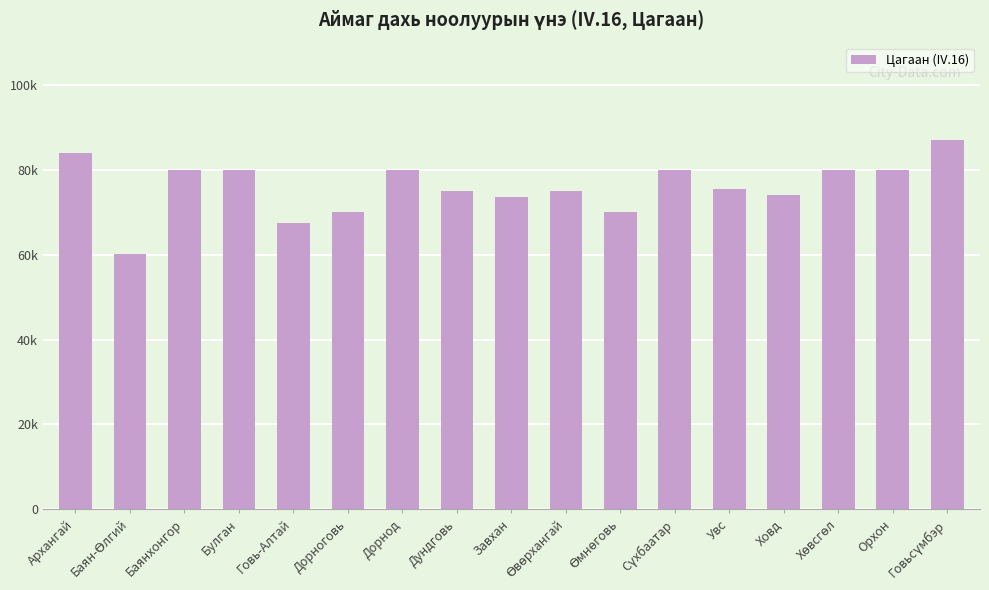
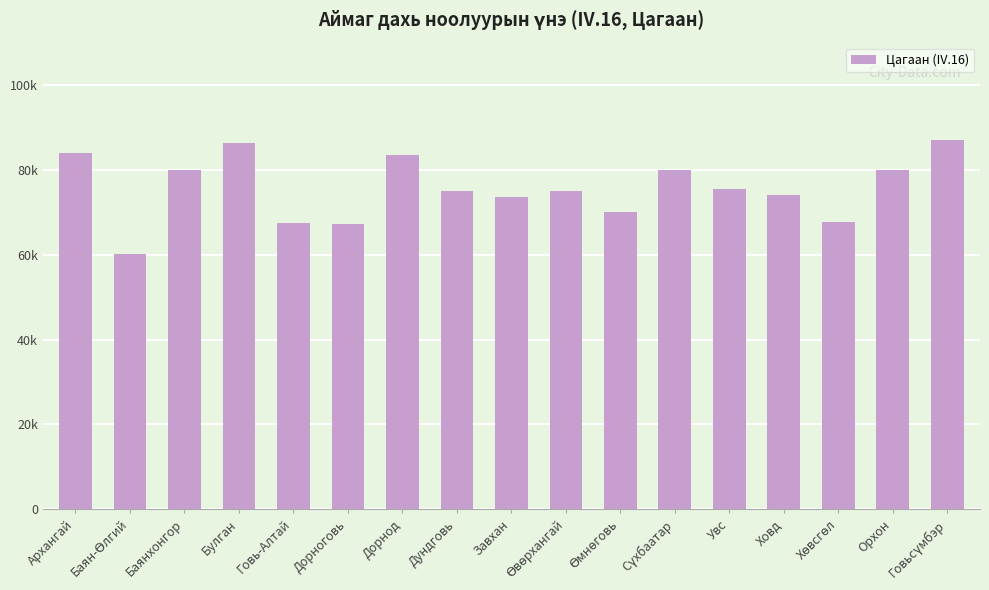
  {
    "Архангай": 84000,
    "Баян-Өлгий": 60000,
    "Баянхонгор": 80000,
-   "Булган": 80000,
+   "Булган": 86000,
    "Говь-Алтай": 67000,
-   "Дорноговь": 70000,
-   "Дорнод": 80000,
+   "Дорноговь": 67000,
+   "Дорнод": 83000,
    "Дундговь": 75000,
    "Завхан": 74000,
    "Өвөрхангай": 75000,
    "Өмнөговь": 70000,
    "Сүхбаатар": 80000,
    "Увс": 76000,
    "Ховд": 74000,
-   "Хөвсгөл": 80000,
+   "Хөвсгөл": 68000,
    "Орхон": 80000,
    "Говьсүмбэр": 87000
  }
